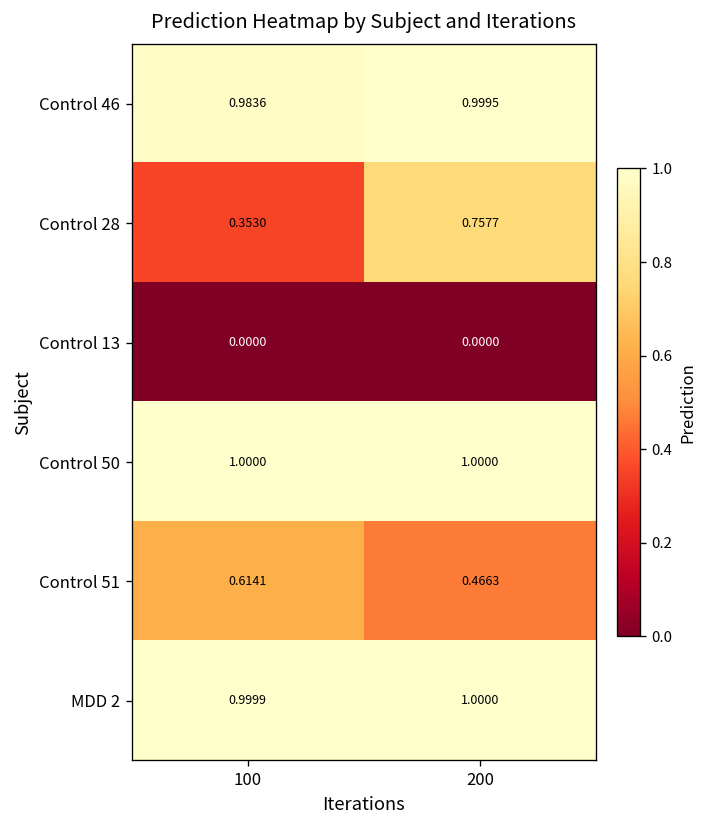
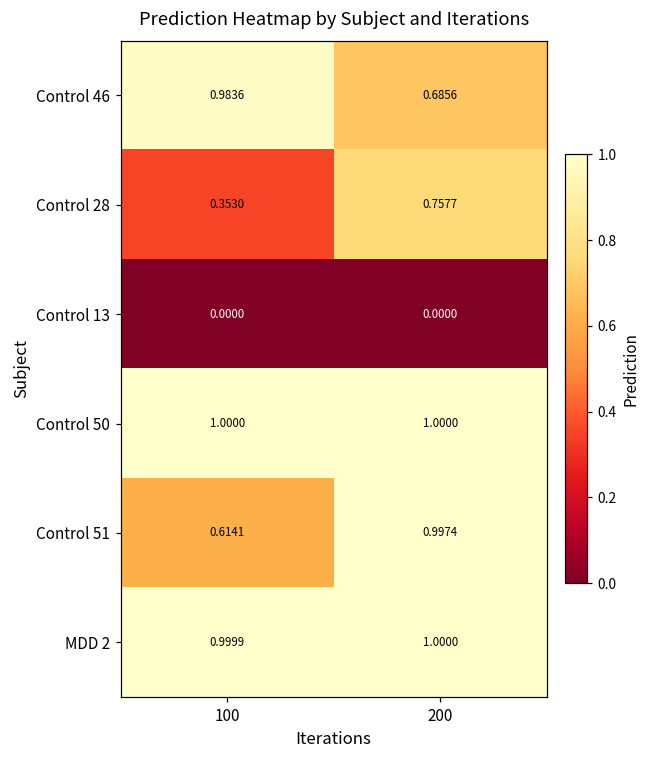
  {
    "Control 46": {
      "100": 0.9836,
-     "200": 0.9995
+     "200": 0.6856
    },
    "Control 28": {
      "100": 0.3530,
      "200": 0.7577
    },
    "Control 13": {
      "100": 0.0000,
      "200": 0.0000
    },
    "Control 50": {
      "100": 1.0000,
      "200": 1.0000
    },
    "Control 51": {
      "100": 0.6141,
-     "200": 0.4663
+     "200": 0.9974
    },
    "MDD 2": {
      "100": 0.9999,
      "200": 1.0000
    }
  }
